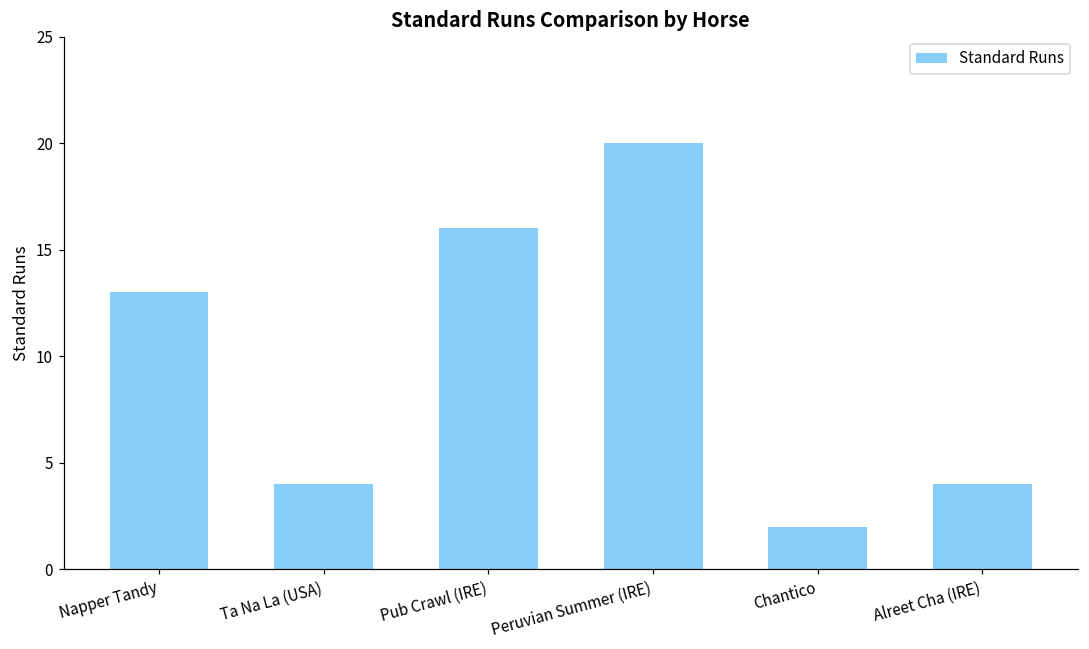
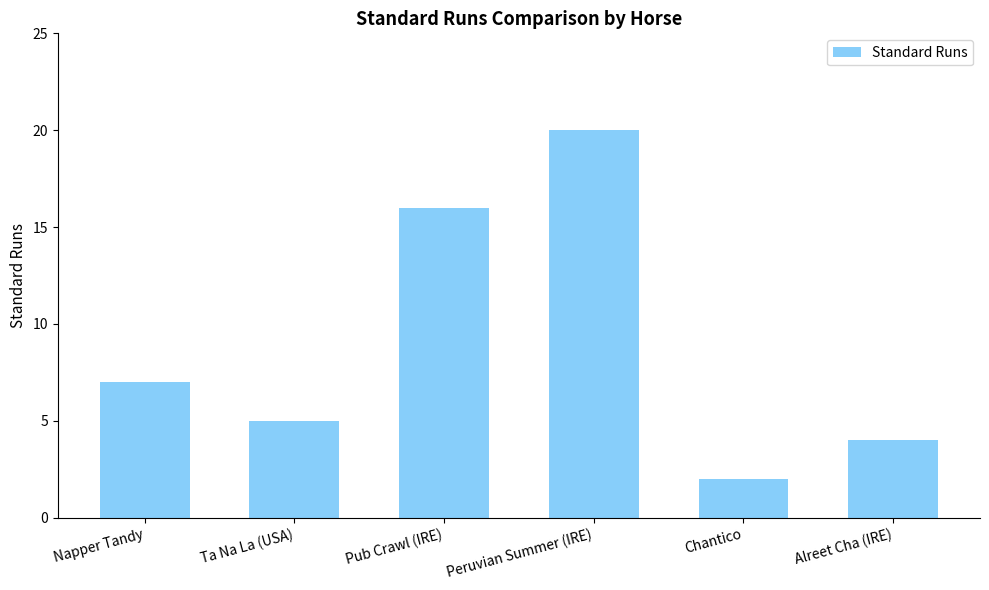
  {
-   "Napper Tandy": 13,
-   "Ta Na La (USA)": 4,
+   "Napper Tandy": 7,
+   "Ta Na La (USA)": 5,
    "Pub Crawl (IRE)": 16,
    "Peruvian Summer (IRE)": 20,
    "Chantico": 2,
    "Alreet Cha (IRE)": 4
  }
